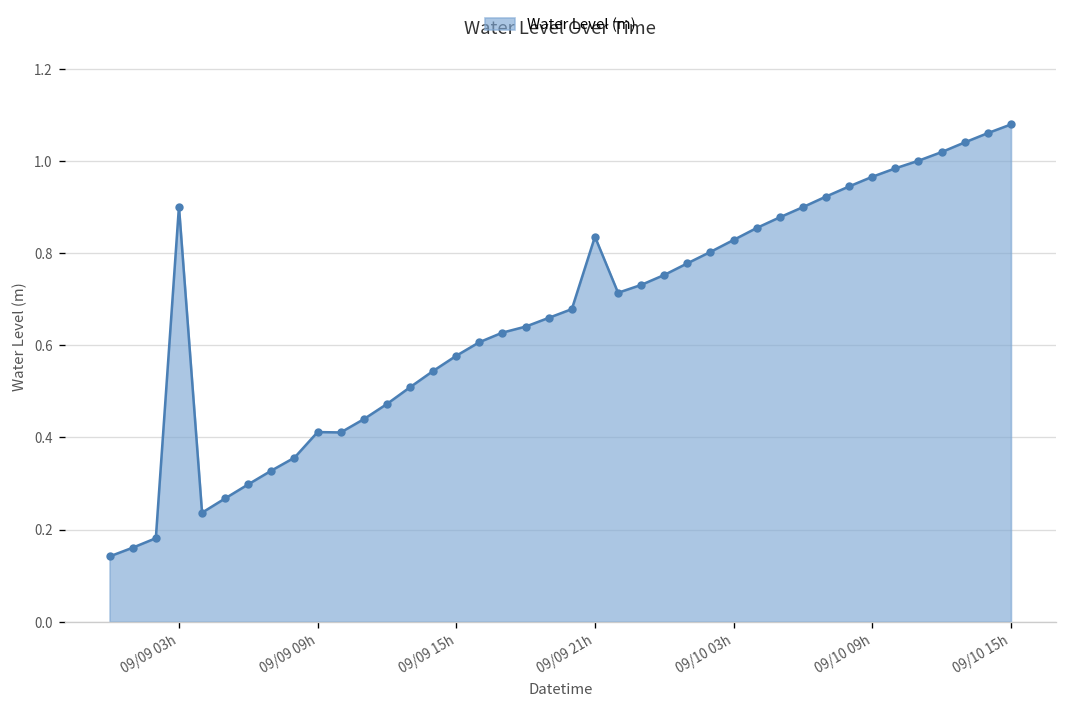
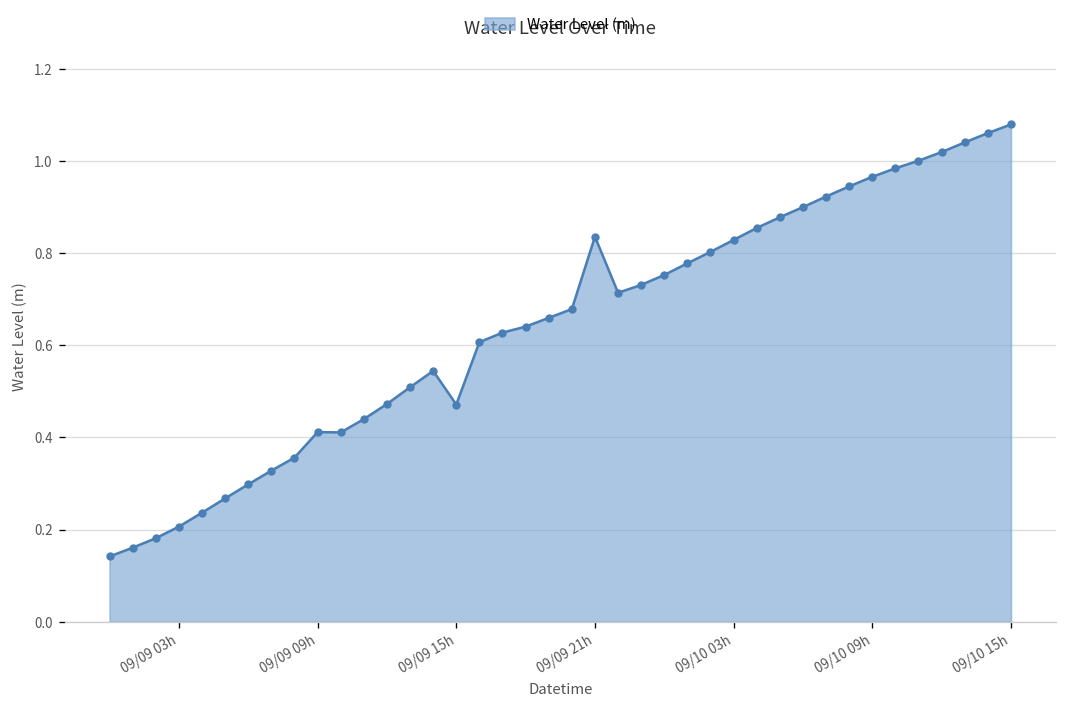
  {
-   "09/09 03h": 0.90,
+   "09/09 03h": 0.21,
    "09/09 09h": 0.41,
-   "09/09 15h": 0.58,
+   "09/09 15h": 0.47,
    "09/09 21h": 0.84,
    "09/10 03h": 0.83,
    "09/10 09h": 0.97,
    "09/10 15h": 1.08
  }
